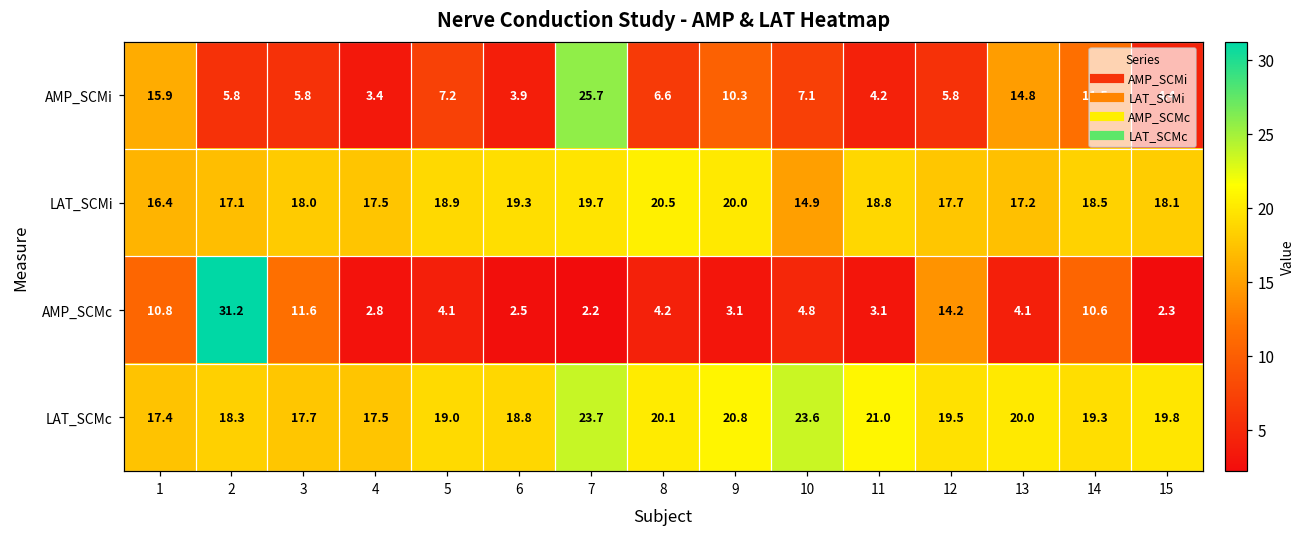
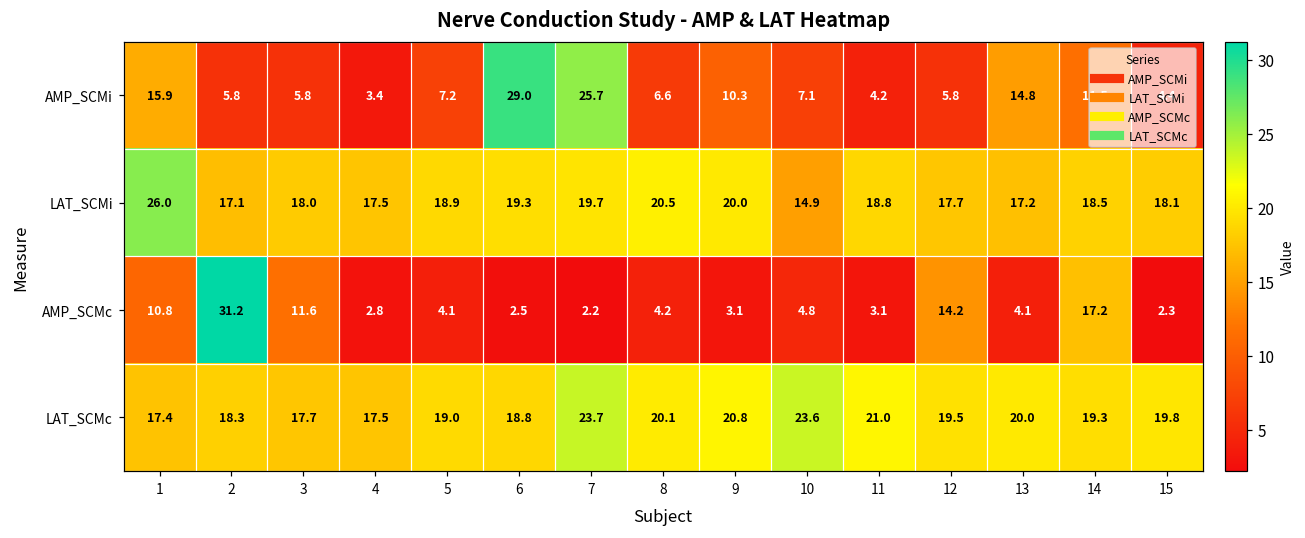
  {
    "AMP_SCMi": {
      "1": 15.9,
      "2": 5.8,
      "3": 5.8,
      "4": 3.4,
      "5": 7.2,
-     "6": 3.9,
+     "6": 29.0,
      "7": 25.7,
      "8": 6.6,
      "9": 10.3,
      "10": 7.1,
      "11": 4.2,
      "12": 5.8,
      "13": 14.8
    },
    "LAT_SCMi": {
-     "1": 16.4,
+     "1": 26.0,
      "2": 17.1,
      "3": 18.0,
      "4": 17.5,
      "5": 18.9,
      "6": 19.3,
      "7": 19.7,
      "8": 20.5,
      "9": 20.0,
      "10": 14.9,
      "11": 18.8,
      "12": 17.7,
      "13": 17.2,
      "14": 18.5,
      "15": 18.1
    },
    "AMP_SCMc": {
      "1": 10.8,
      "2": 31.2,
      "3": 11.6,
      "4": 2.8,
      "5": 4.1,
      "6": 2.5,
      "7": 2.2,
      "8": 4.2,
      "9": 3.1,
      "10": 4.8,
      "11": 3.1,
      "12": 14.2,
      "13": 4.1,
-     "14": 10.6,
+     "14": 17.2,
      "15": 2.3
    },
    "LAT_SCMc": {
      "1": 17.4,
      "2": 18.3,
      "3": 17.7,
      "4": 17.5,
      "5": 19.0,
      "6": 18.8,
      "7": 23.7,
      "8": 20.1,
      "9": 20.8,
      "10": 23.6,
      "11": 21.0,
      "12": 19.5,
      "13": 20.0,
      "14": 19.3,
      "15": 19.8
    }
  }
